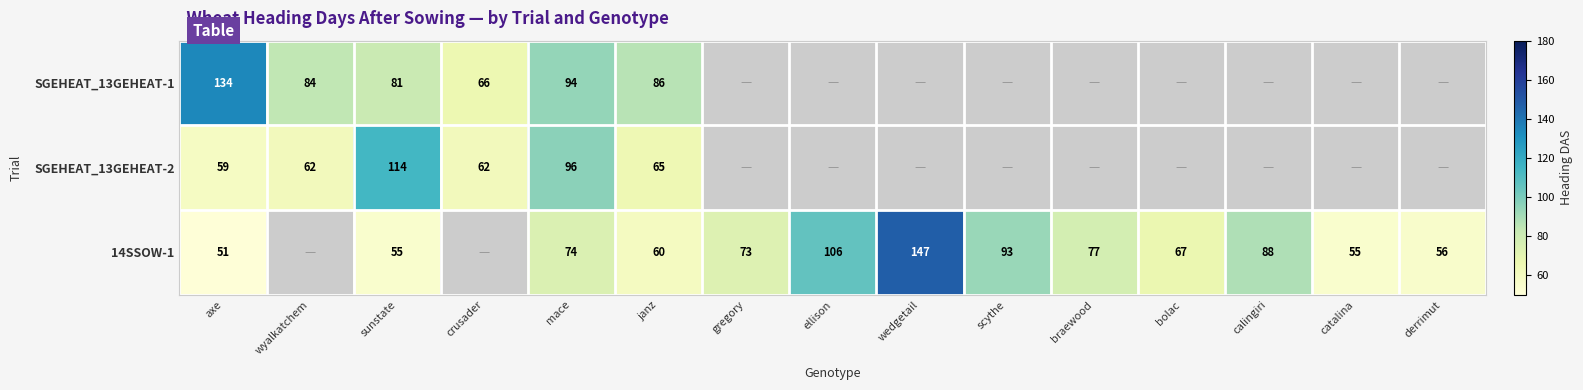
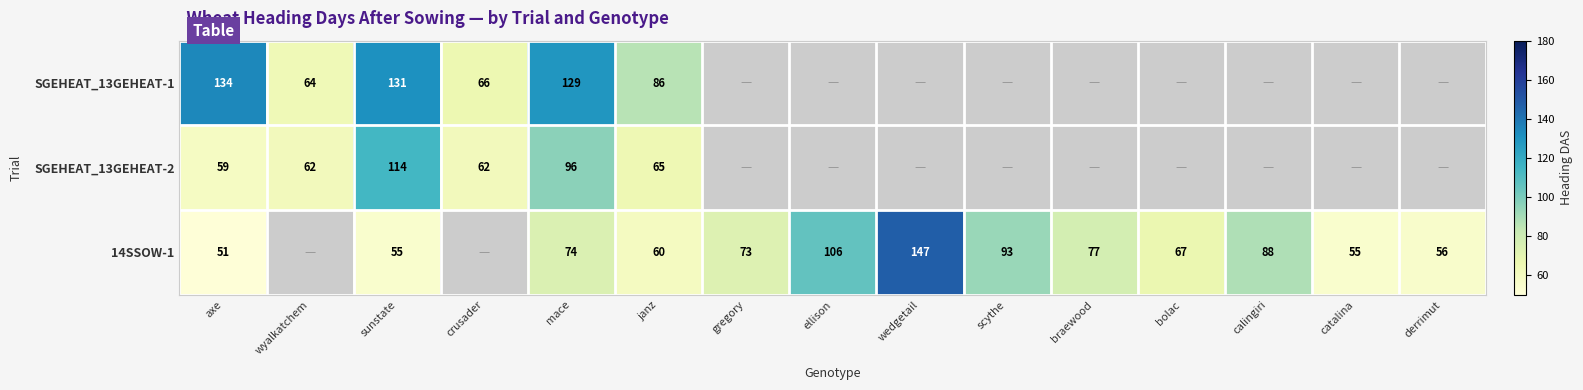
  {
    "SGEHEAT_13GEHEAT-1": {
      "axe": 134,
-     "wyalkatchem": 84,
-     "sunstate": 81,
+     "wyalkatchem": 64,
+     "sunstate": 131,
      "crusader": 66,
-     "mace": 94,
+     "mace": 129,
      "janz": 86
    },
    "SGEHEAT_13GEHEAT-2": {
      "axe": 59,
      "wyalkatchem": 62,
      "sunstate": 114,
      "crusader": 62,
      "mace": 96,
      "janz": 65
    },
    "14SSOW-1": {
      "axe": 51,
      "sunstate": 55,
      "mace": 74,
      "janz": 60,
      "gregory": 73,
      "ellison": 106,
      "wedgetail": 147,
      "scythe": 93,
      "braewood": 77,
      "bolac": 67,
      "calingiri": 88,
      "catalina": 55,
      "derrimut": 56
    }
  }
